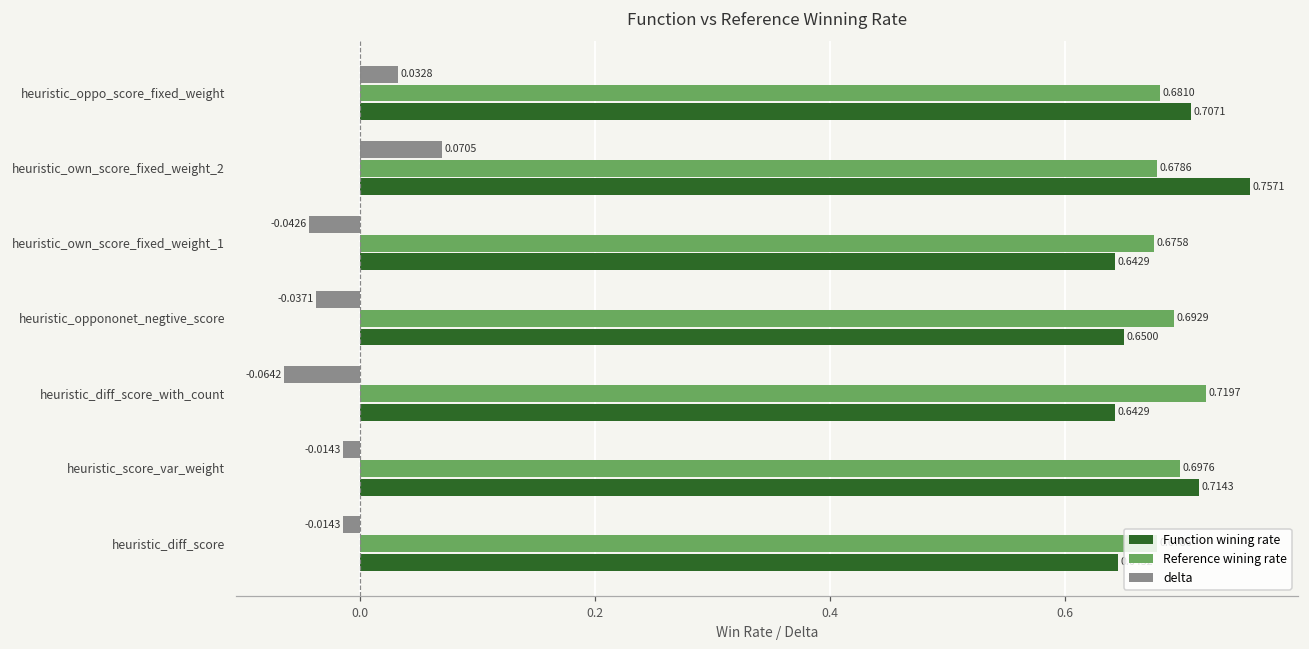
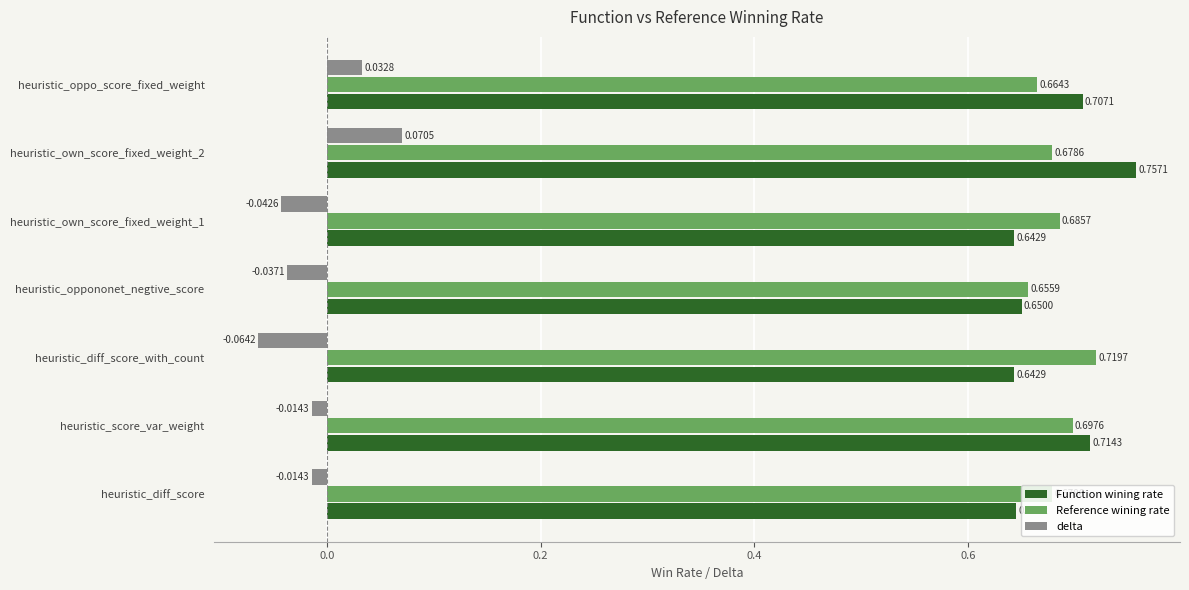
  {
    "Function wining rate": {
      "heuristic_oppo_score_fixed_weight": 0.7071,
      "heuristic_own_score_fixed_weight_2": 0.7571,
      "heuristic_own_score_fixed_weight_1": 0.6429,
      "heuristic_oppononet_negtive_score": 0.6500,
      "heuristic_diff_score_with_count": 0.6429,
      "heuristic_score_var_weight": 0.7143
    },
    "Reference wining rate": {
-     "heuristic_oppo_score_fixed_weight": 0.6810,
+     "heuristic_oppo_score_fixed_weight": 0.6643,
      "heuristic_own_score_fixed_weight_2": 0.6786,
-     "heuristic_own_score_fixed_weight_1": 0.6758,
-     "heuristic_oppononet_negtive_score": 0.6929,
+     "heuristic_own_score_fixed_weight_1": 0.6857,
+     "heuristic_oppononet_negtive_score": 0.6559,
      "heuristic_diff_score_with_count": 0.7197,
      "heuristic_score_var_weight": 0.6976
    },
    "delta": {
      "heuristic_oppo_score_fixed_weight": 0.0328,
      "heuristic_own_score_fixed_weight_2": 0.0705,
      "heuristic_own_score_fixed_weight_1": -0.0426,
      "heuristic_oppononet_negtive_score": -0.0371,
      "heuristic_diff_score_with_count": -0.0642,
      "heuristic_score_var_weight": -0.0143,
      "heuristic_diff_score": -0.0143
    }
  }
